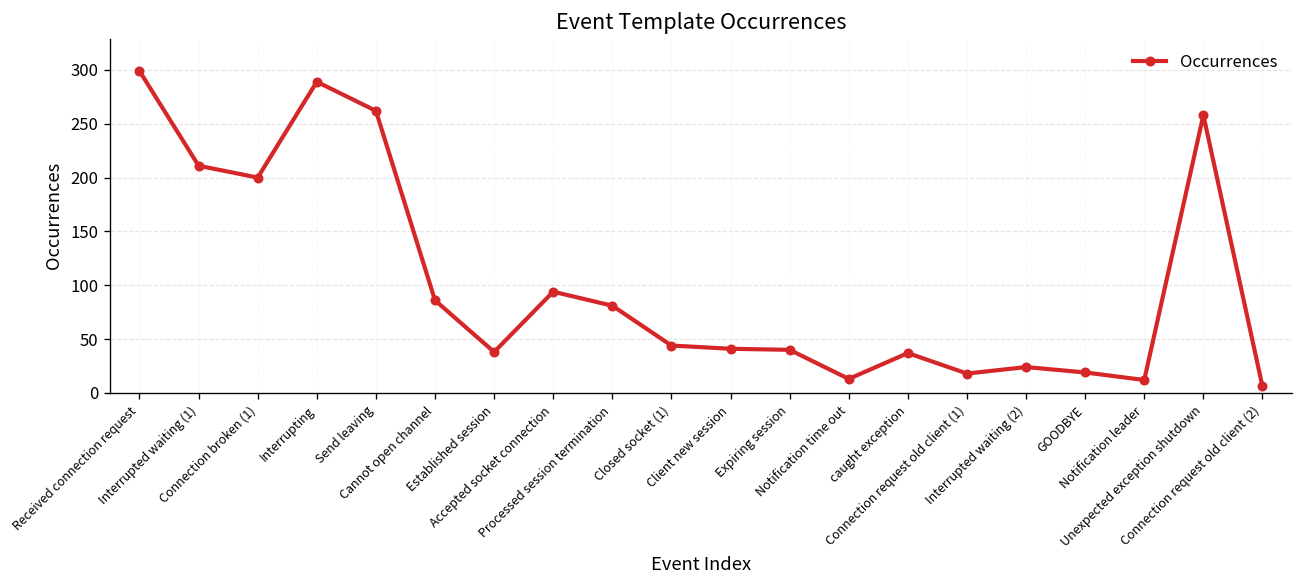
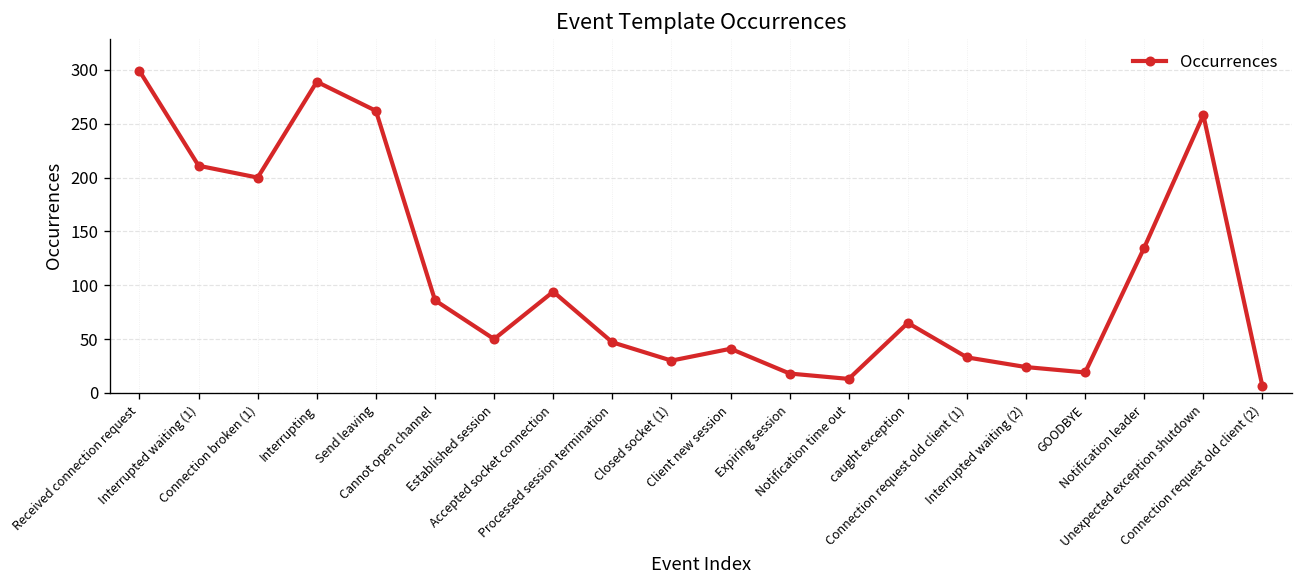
  {
    "Received connection request": 300,
    "Interrupted waiting (1)": 210,
    "Connection broken (1)": 200,
    "Interrupting": 290,
    "Send leaving": 260,
    "Cannot open channel": 90,
-   "Established session": 40,
+   "Established session": 50,
    "Accepted socket connection": 90,
-   "Processed session termination": 80,
-   "Closed socket (1)": 40,
+   "Processed session termination": 50,
+   "Closed socket (1)": 30,
    "Client new session": 40,
-   "Expiring session": 40,
+   "Expiring session": 20,
    "Notification time out": 10,
-   "caught exception": 40,
-   "Connection request old client (1)": 20,
+   "caught exception": 70,
+   "Connection request old client (1)": 30,
    "Interrupted waiting (2)": 20,
    "GOODBYE": 20,
-   "Notification leader": 10,
+   "Notification leader": 140,
    "Unexpected exception shutdown": 260,
    "Connection request old client (2)": 10
  }
